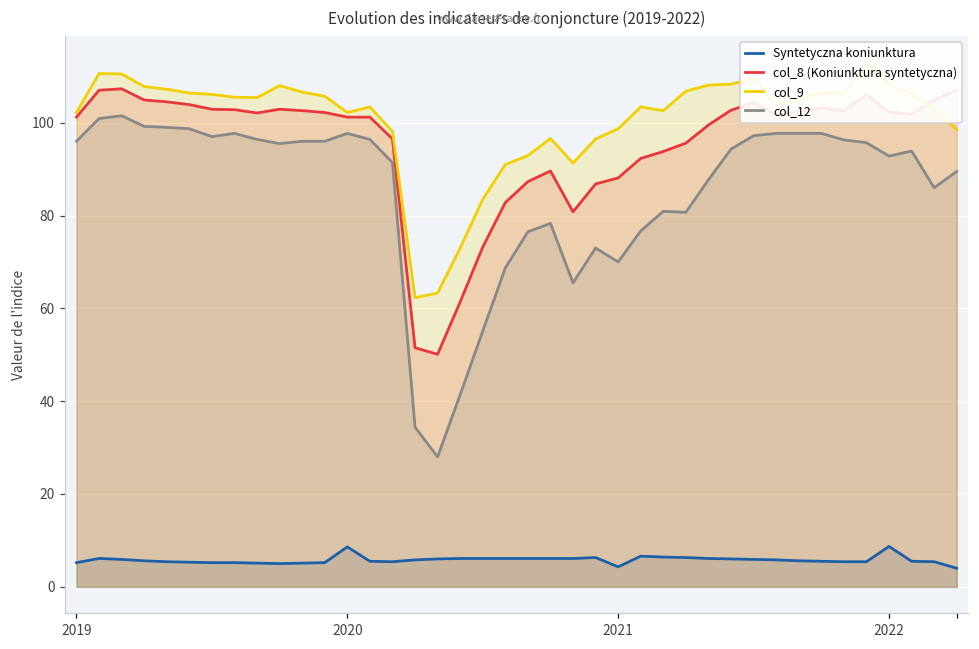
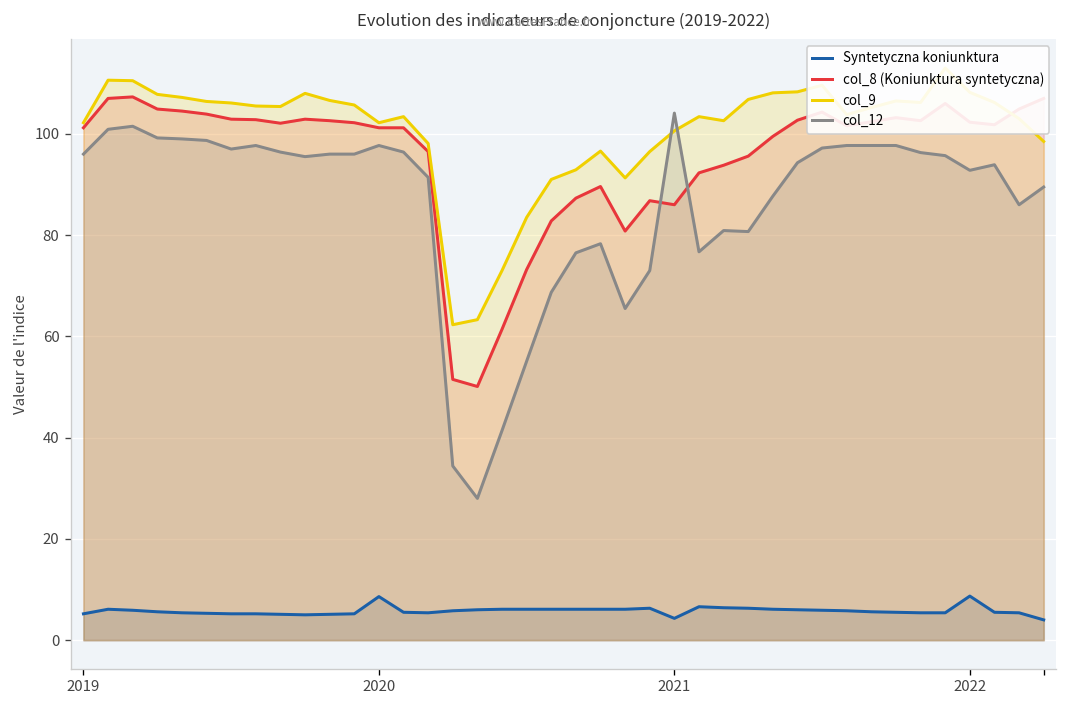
  {
    "Syntetyczna koniunktura": {
      "2019": 5,
      "2020": 9,
      "2021": 4,
      "2022": 9
    },
    "col_8 (Koniunktura syntetyczna)": {
      "2019": 101,
      "2020": 101,
-     "2021": 88
+     "2021": 86
    },
    "col_9": {
      "2019": 102,
      "2020": 102,
-     "2021": 99
+     "2021": 101
    },
    "col_12": {
      "2019": 96,
      "2020": 98,
-     "2021": 70,
+     "2021": 104,
      "2022": 93
    }
  }
